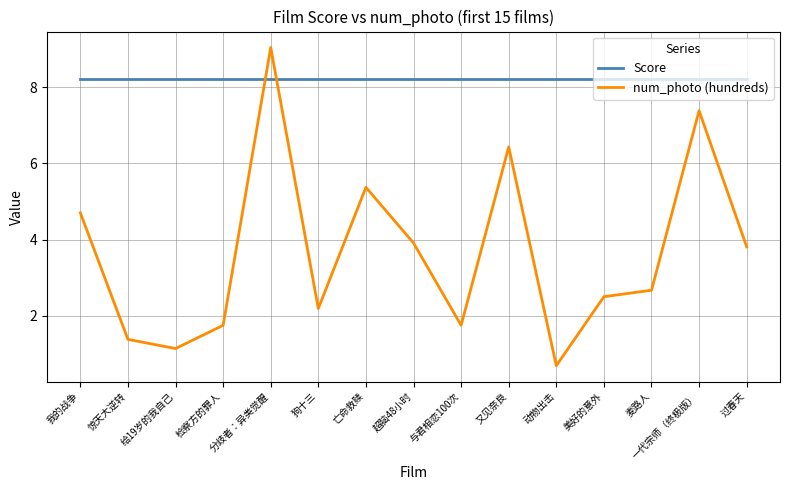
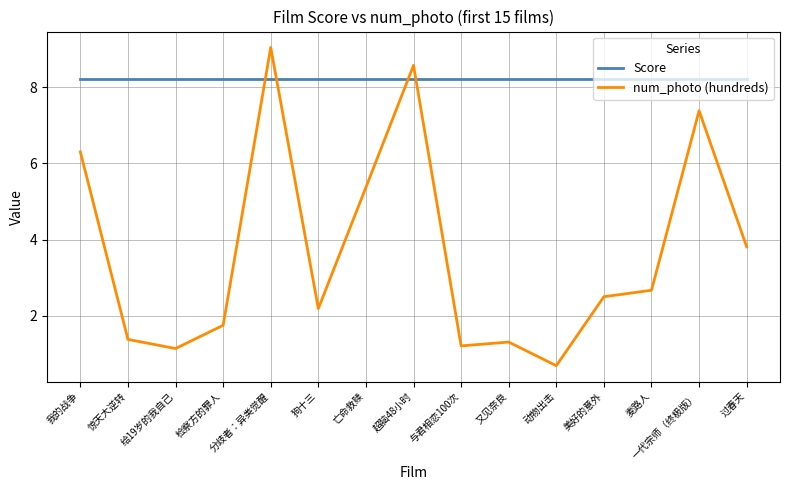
  {
    "Score": {
      "我的战争": 8.2,
      "惊天大逆转": 8.2,
      "给19岁的我自己": 8.2,
      "检察方的罪人": 8.2,
      "分歧者：异类觉醒": 8.2,
      "狗十三": 8.2,
      "亡命救赎": 8.2,
      "超脑48小时": 8.2,
      "与君相恋100次": 8.2,
      "又见奈良": 8.2,
      "动物出击": 8.2
    },
    "num_photo (hundreds)": {
-     "我的战争": 4.7,
+     "我的战争": 6.3,
      "惊天大逆转": 1.4,
      "给19岁的我自己": 1.1,
      "检察方的罪人": 1.8,
      "分歧者：异类觉醒": 9.0,
      "狗十三": 2.2,
      "亡命救赎": 5.4,
-     "超脑48小时": 3.9,
-     "与君相恋100次": 1.8,
-     "又见奈良": 6.4,
+     "超脑48小时": 8.6,
+     "与君相恋100次": 1.2,
+     "又见奈良": 1.3,
      "动物出击": 0.7,
      "美好的意外": 2.5,
      "麦路人": 2.7,
      "一代宗师（终极版）": 7.4,
      "过春天": 3.8
    }
  }
